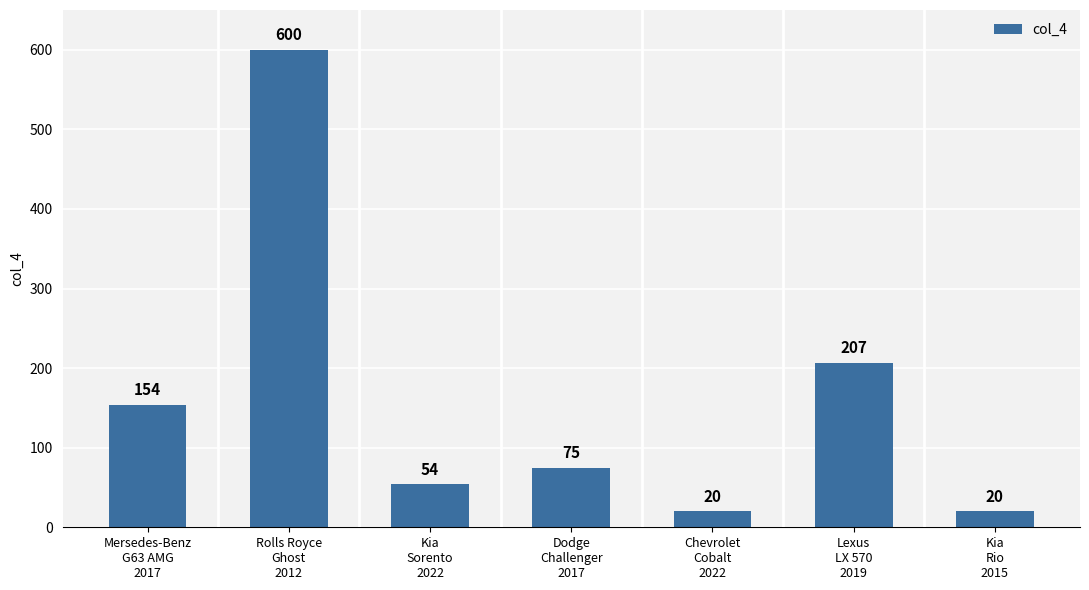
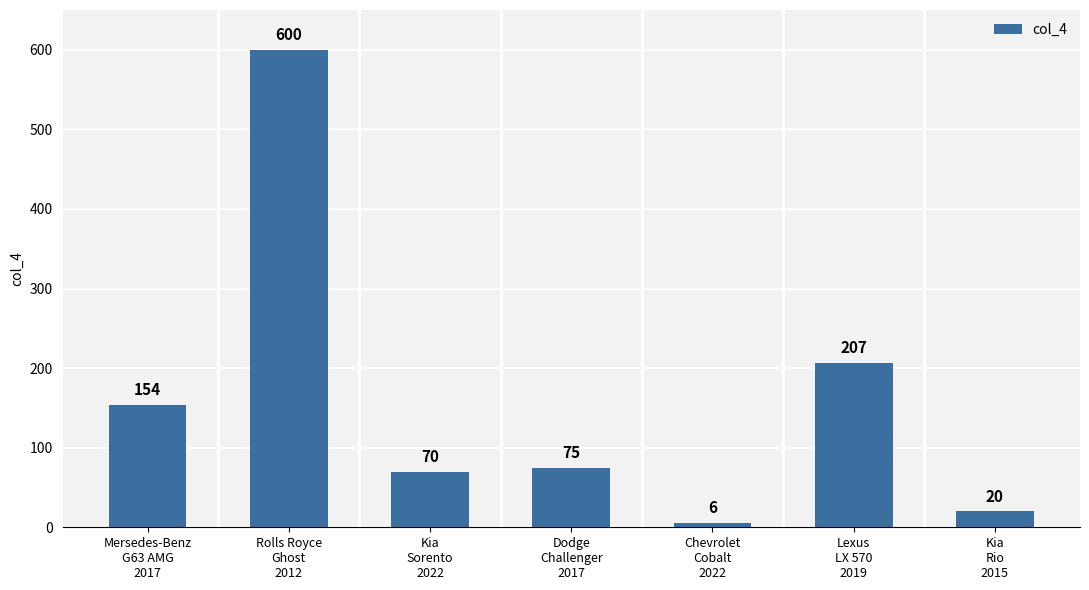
  {
    "Mersedes-Benz G63 AMG 2017": 154,
    "Rolls Royce Ghost 2012": 600,
-   "Kia Sorento 2022": 54,
+   "Kia Sorento 2022": 70,
    "Dodge Challenger 2017": 75,
-   "Chevrolet Cobalt 2022": 20,
+   "Chevrolet Cobalt 2022": 6,
    "Lexus LX 570 2019": 207,
    "Kia Rio 2015": 20
  }
